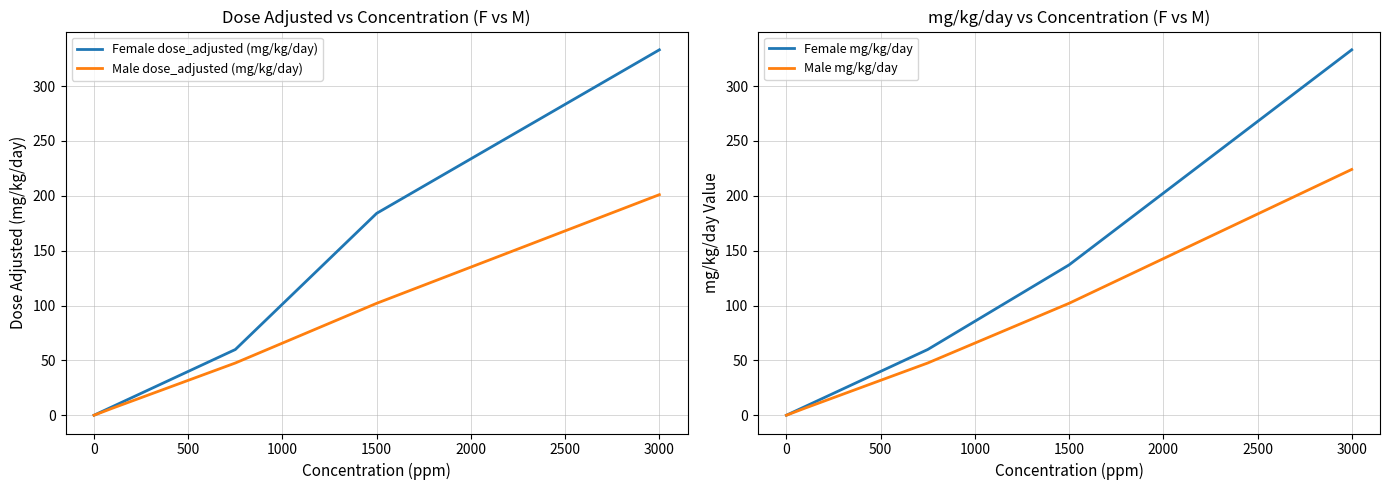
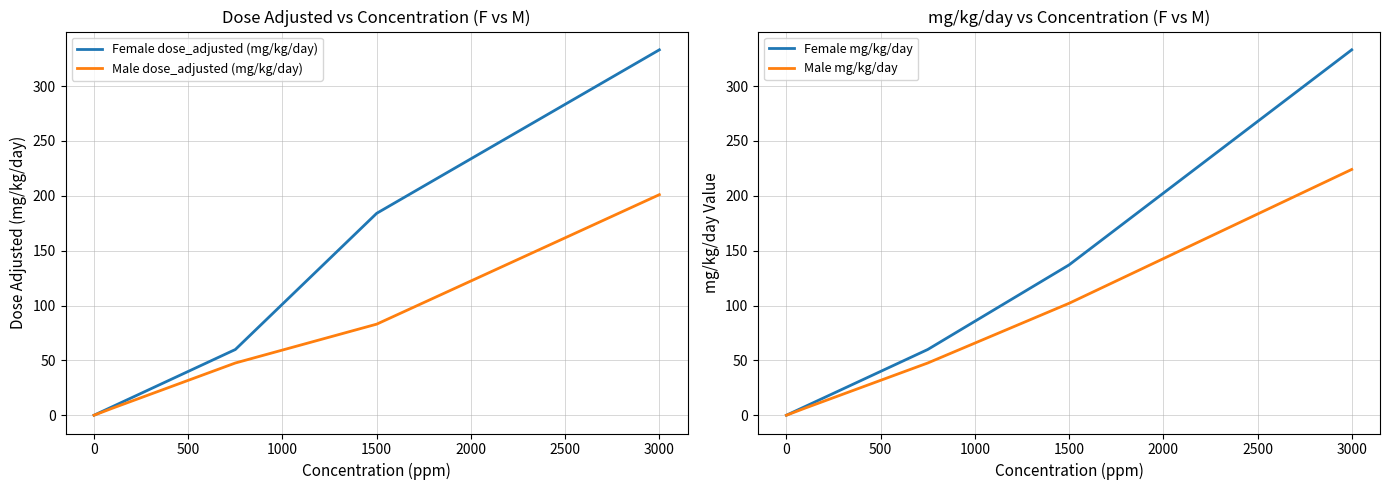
  {
    "Dose Adjusted vs Concentration (F vs M)": {
      "Female dose_adjusted (mg/kg/day)": {
        "1500": 184,
        "3000": 333
      },
      "Male dose_adjusted (mg/kg/day)": {
-       "1500": 102,
+       "1500": 83,
        "3000": 201
      }
    },
    "mg/kg/day vs Concentration (F vs M)": {
      "Female mg/kg/day": {
        "1500": 137,
        "3000": 333
      },
      "Male mg/kg/day": {
        "1500": 102,
        "3000": 224
      }
    }
  }
